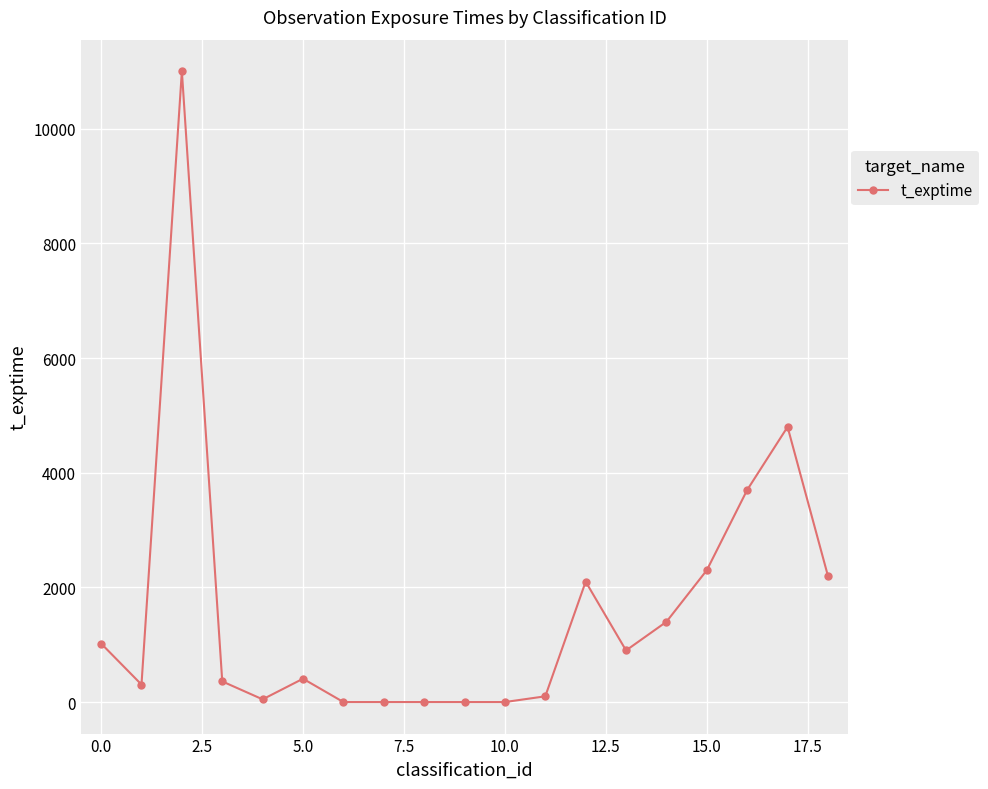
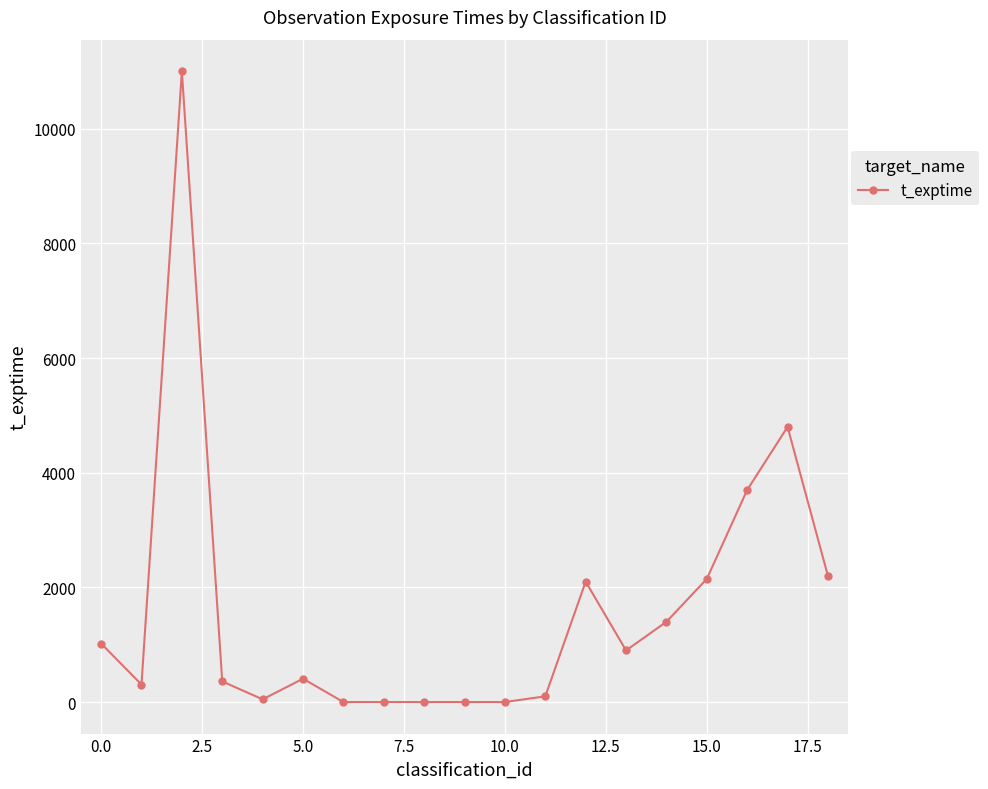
  {
    "0.0": 1000,
    "5.0": 400,
    "10.0": 0,
-   "15.0": 2300
+   "15.0": 2100
  }
